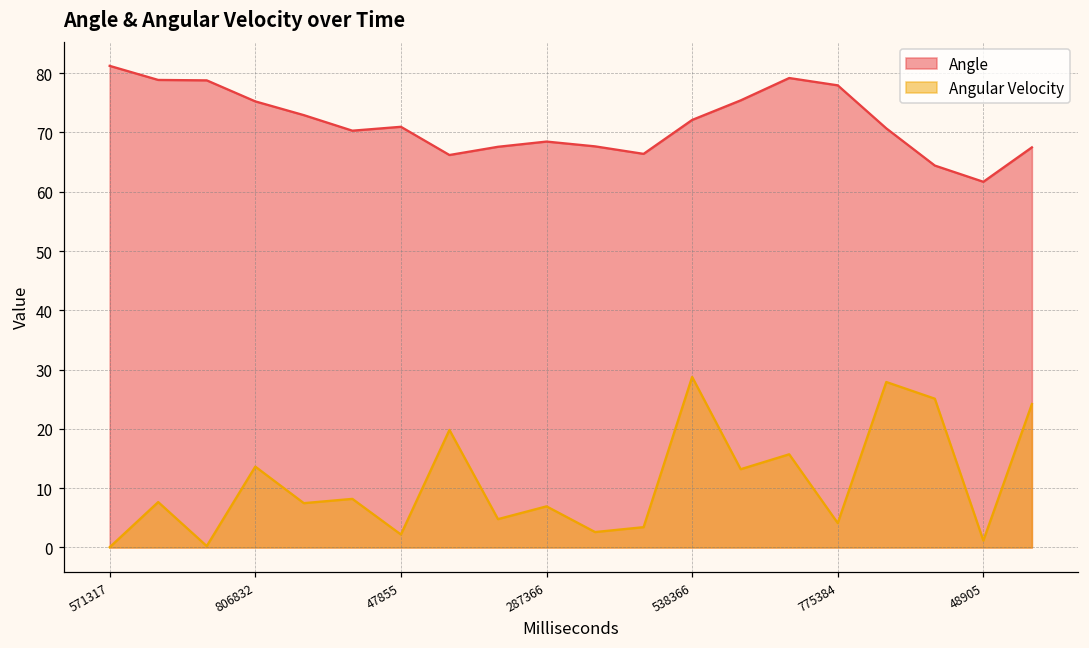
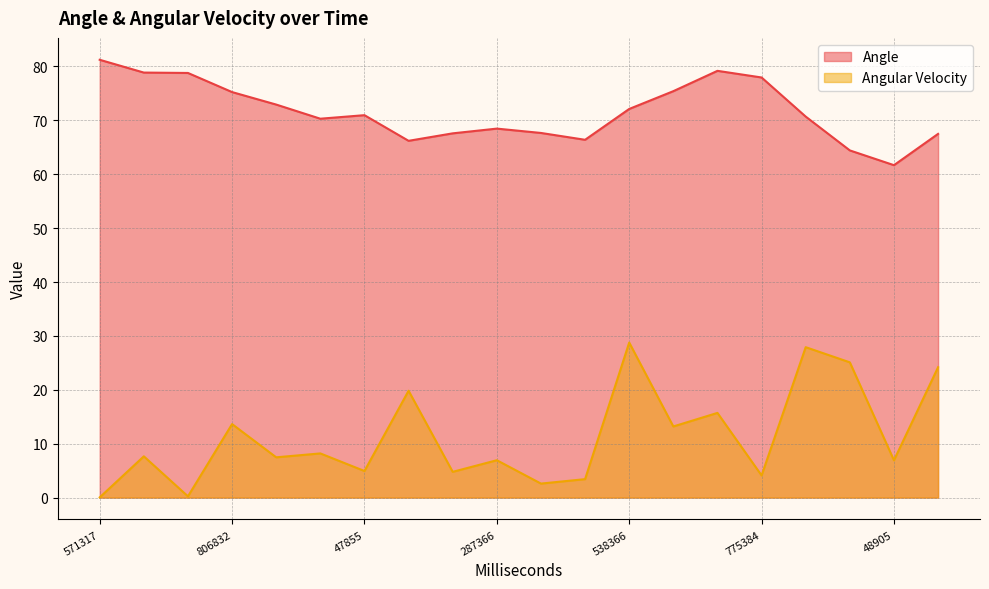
  {
    "Angle": {
      "571317": 81,
      "806832": 75,
      "47855": 71,
      "287366": 68,
      "538366": 72,
      "775384": 78,
      "48905": 62
    },
    "Angular Velocity": {
      "571317": 0,
      "806832": 14,
-     "47855": 2,
+     "47855": 5,
      "287366": 7,
      "538366": 29,
      "775384": 4,
-     "48905": 1
+     "48905": 7
    }
  }
